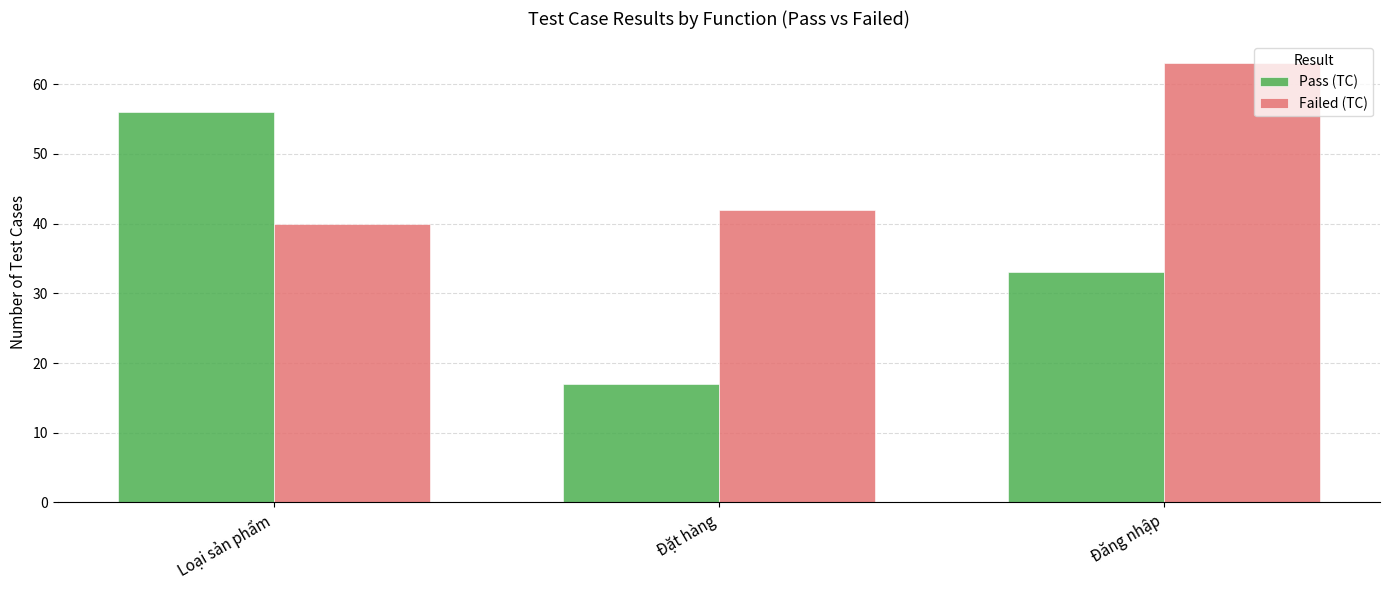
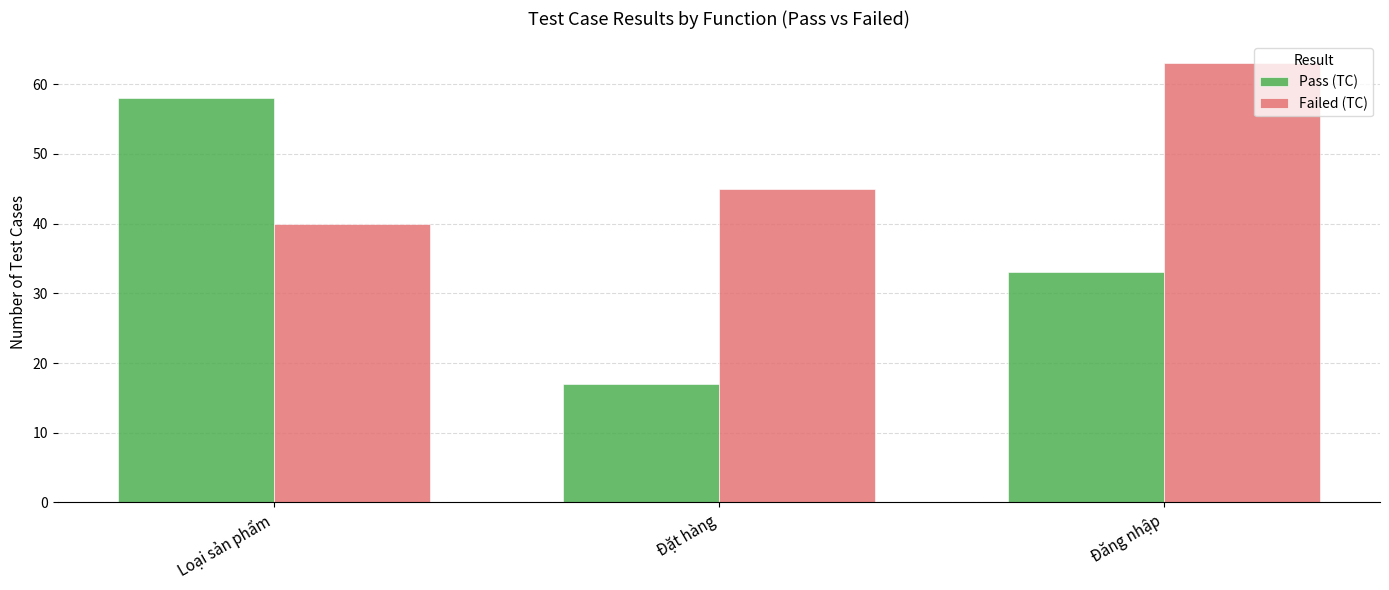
  {
    "Pass (TC)": {
-     "Loại sản phẩm": 56,
+     "Loại sản phẩm": 58,
      "Đặt hàng": 17,
      "Đăng nhập": 33
    },
    "Failed (TC)": {
      "Loại sản phẩm": 40,
-     "Đặt hàng": 42,
+     "Đặt hàng": 45,
      "Đăng nhập": 63
    }
  }
